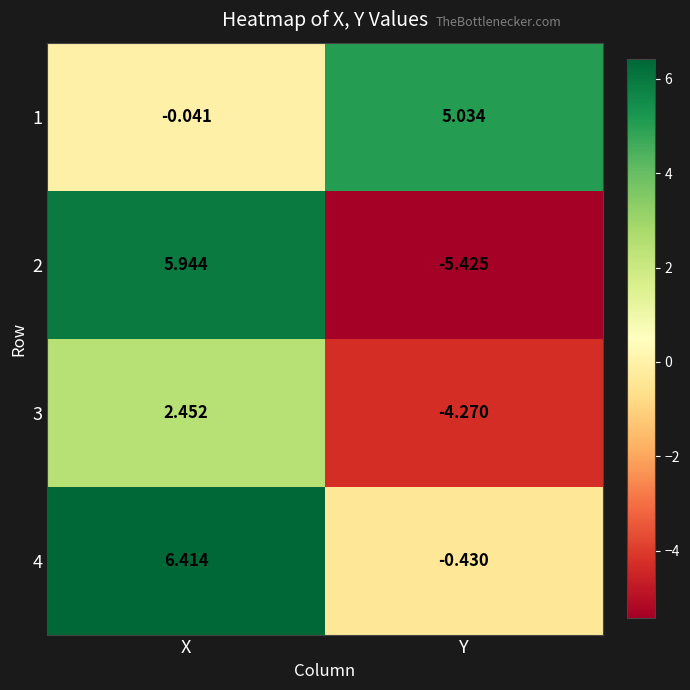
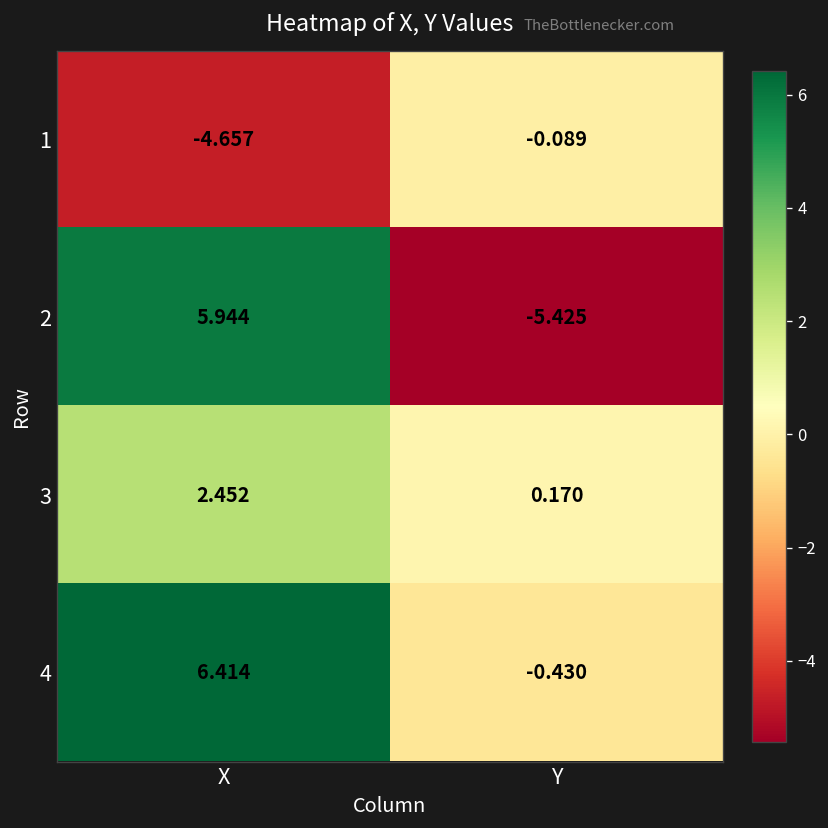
  {
    "1": {
-     "X": -0.041,
-     "Y": 5.034
+     "X": -4.657,
+     "Y": -0.089
    },
    "2": {
      "X": 5.944,
      "Y": -5.425
    },
    "3": {
      "X": 2.452,
-     "Y": -4.270
+     "Y": 0.170
    },
    "4": {
      "X": 6.414,
      "Y": -0.430
    }
  }
